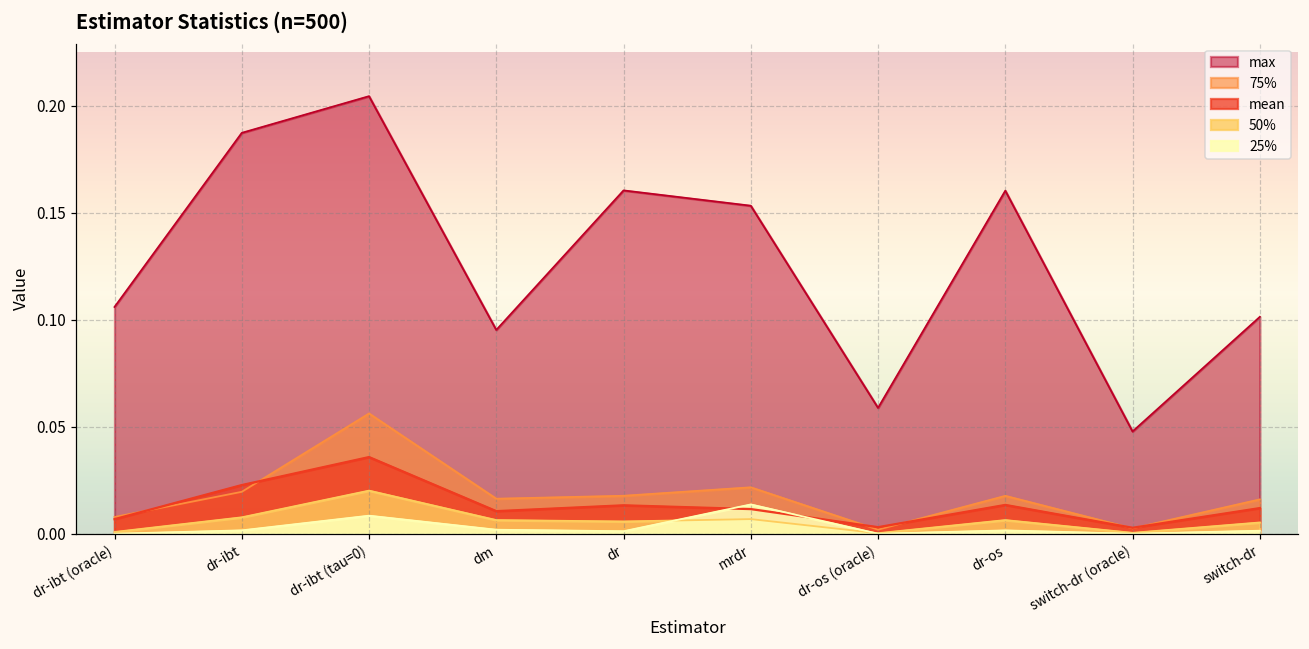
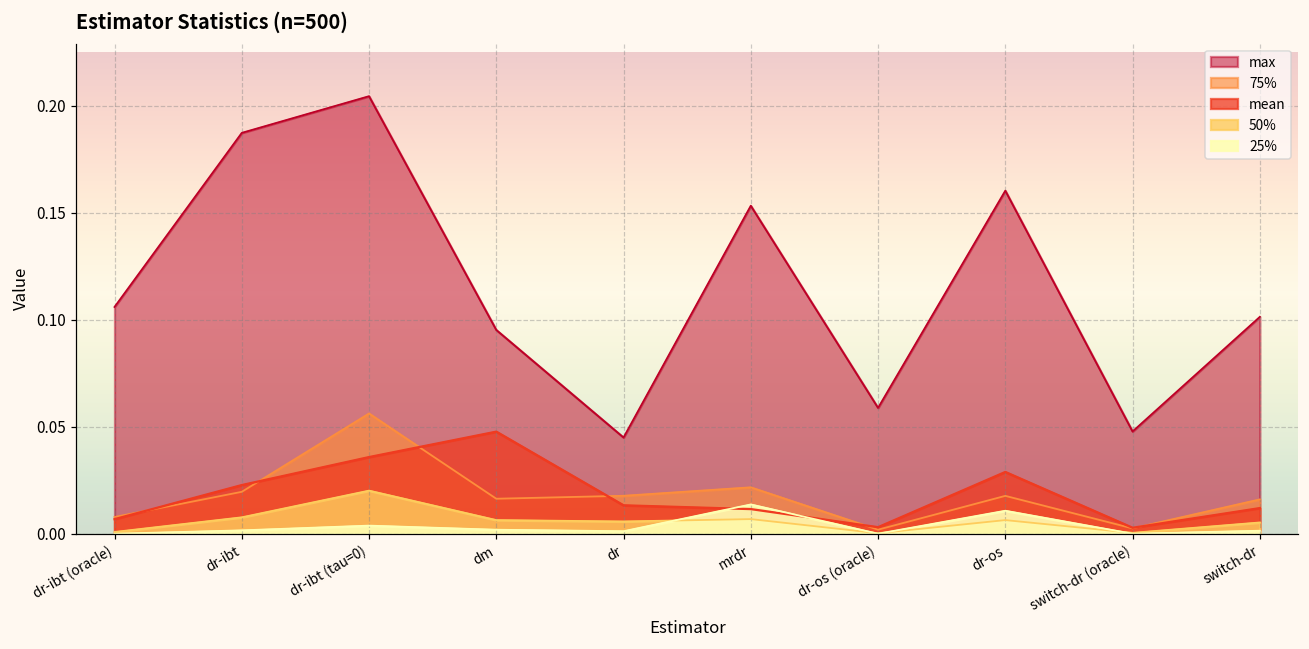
  {
    "max": {
      "dr-ibt (oracle)": 0.106,
      "dr-ibt": 0.187,
      "dr-ibt (tau=0)": 0.204,
      "dm": 0.095,
-     "dr": 0.160,
+     "dr": 0.045,
      "mrdr": 0.153,
      "dr-os (oracle)": 0.059,
      "dr-os": 0.160,
      "switch-dr (oracle)": 0.048,
      "switch-dr": 0.101
    },
    "mean": {
      "dr-ibt": 0.023,
      "dr-ibt (tau=0)": 0.036,
-     "dm": 0.011,
+     "dm": 0.048,
      "dr": 0.013,
      "mrdr": 0.012,
-     "dr-os": 0.013,
+     "dr-os": 0.029,
      "switch-dr": 0.012
    },
    "25%": {
      "dr-ibt": 0.002,
-     "dr-ibt (tau=0)": 0.008,
+     "dr-ibt (tau=0)": 0.004,
      "dm": 0.002,
      "dr": 0.001,
      "mrdr": 0.014,
-     "dr-os": 0.002,
+     "dr-os": 0.011,
      "switch-dr": 0.001
    }
  }
